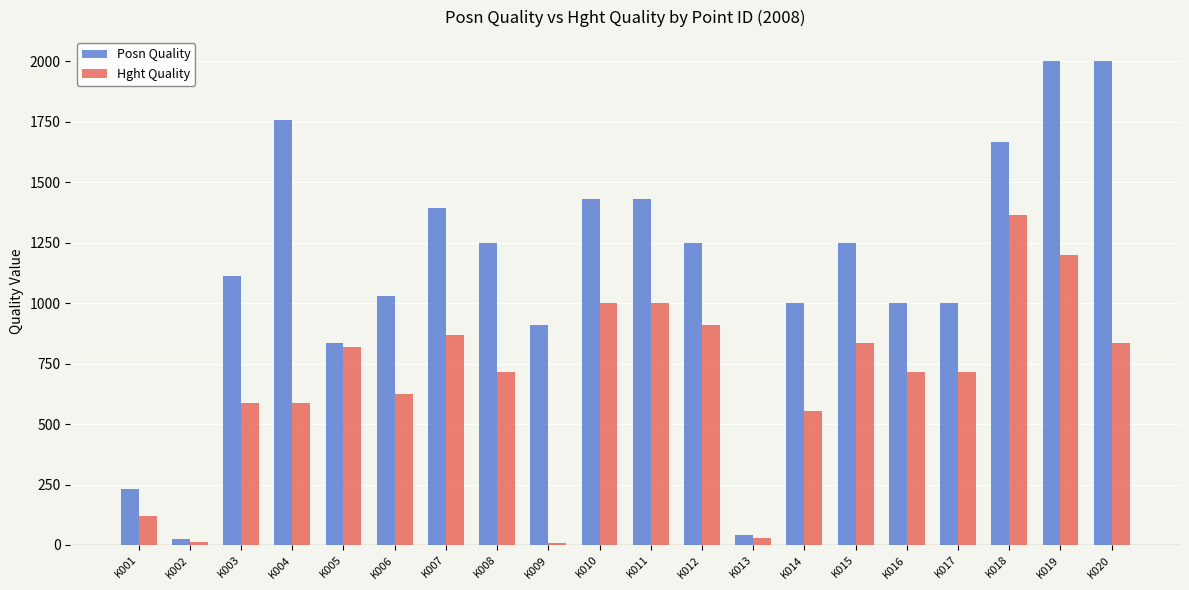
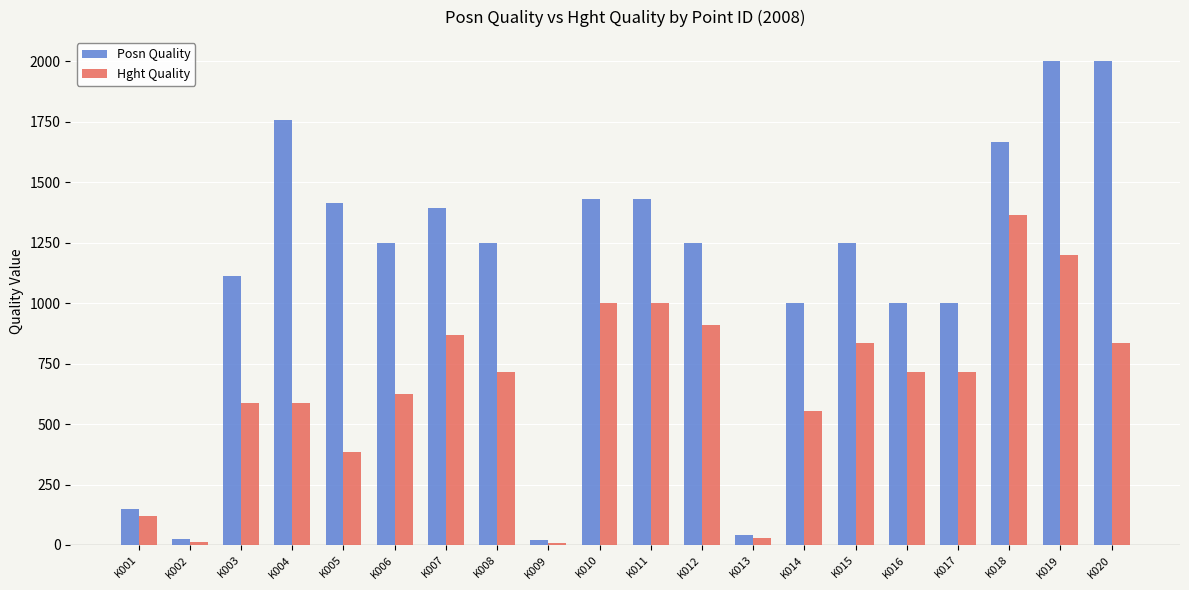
  {
    "Posn Quality": {
-     "K001": 230,
+     "K001": 150,
      "K002": 30,
      "K003": 1110,
      "K004": 1760,
-     "K005": 830,
-     "K006": 1030,
+     "K005": 1410,
+     "K006": 1250,
      "K007": 1390,
      "K008": 1250,
-     "K009": 910,
+     "K009": 20,
      "K010": 1430,
      "K011": 1430,
      "K012": 1250,
      "K013": 40,
      "K014": 1000,
      "K015": 1250,
      "K016": 1000,
      "K017": 1000,
      "K018": 1670,
      "K019": 2000,
      "K020": 2000
    },
    "Hght Quality": {
      "K001": 120,
      "K002": 10,
      "K003": 590,
      "K004": 590,
-     "K005": 820,
+     "K005": 380,
      "K006": 630,
      "K007": 870,
      "K008": 710,
      "K010": 1000,
      "K011": 1000,
      "K012": 910,
      "K013": 30,
      "K014": 560,
      "K015": 830,
      "K016": 710,
      "K017": 710,
      "K018": 1370,
      "K019": 1200,
      "K020": 830
    }
  }
